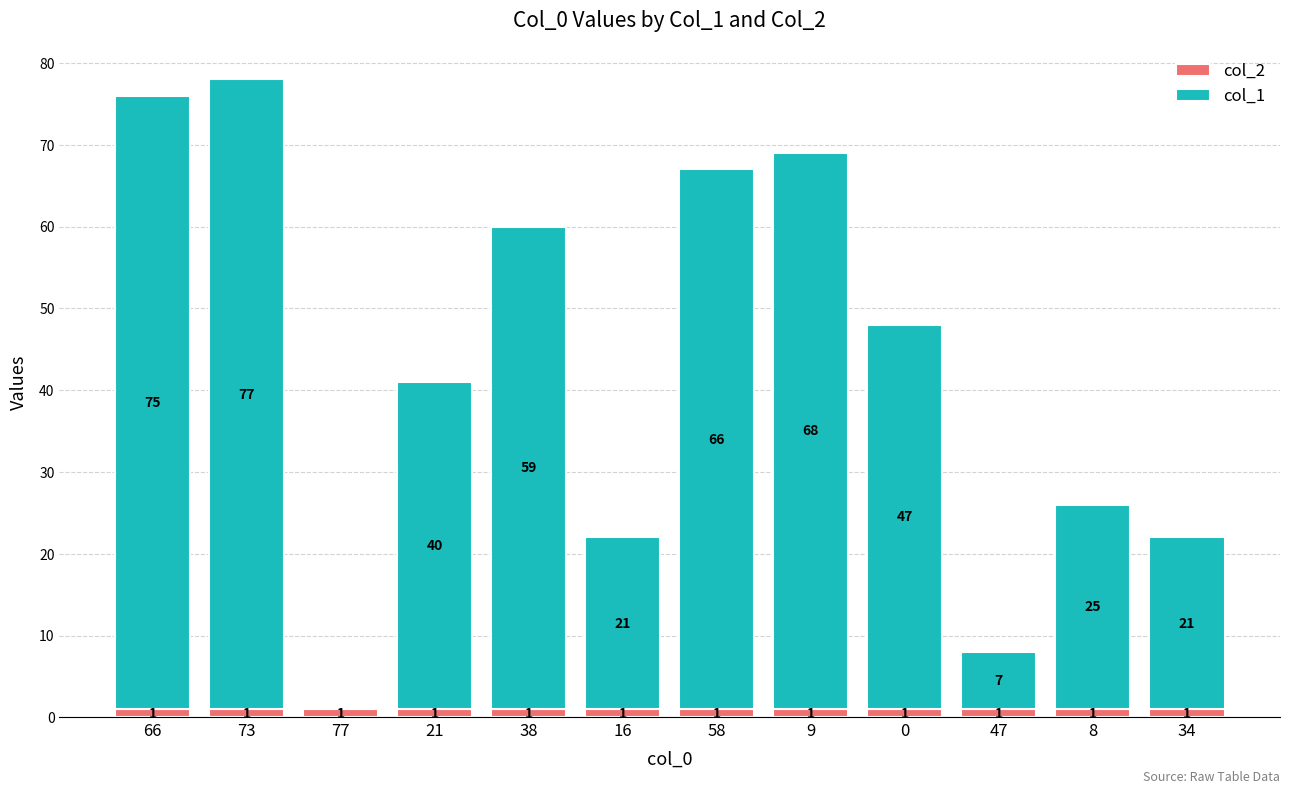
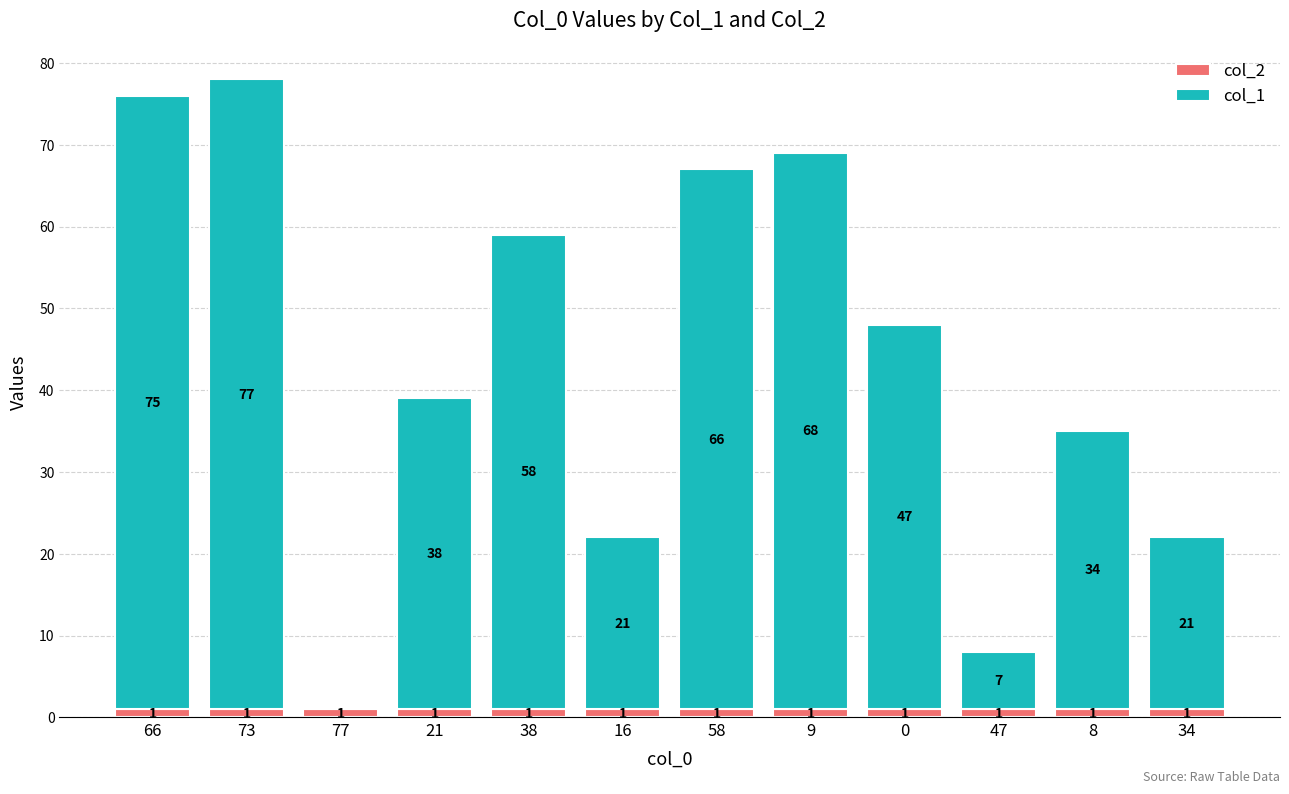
  {
    "col_2": {
      "66": 1,
      "73": 1,
      "77": 1,
      "21": 1,
      "38": 1,
      "16": 1,
      "58": 1,
      "9": 1,
      "0": 1,
      "47": 1,
      "8": 1,
      "34": 1
    },
    "col_1": {
      "66": 75,
      "73": 77,
-     "21": 40,
-     "38": 59,
+     "21": 38,
+     "38": 58,
      "16": 21,
      "58": 66,
      "9": 68,
      "0": 47,
      "47": 7,
-     "8": 25,
+     "8": 34,
      "34": 21
    }
  }
